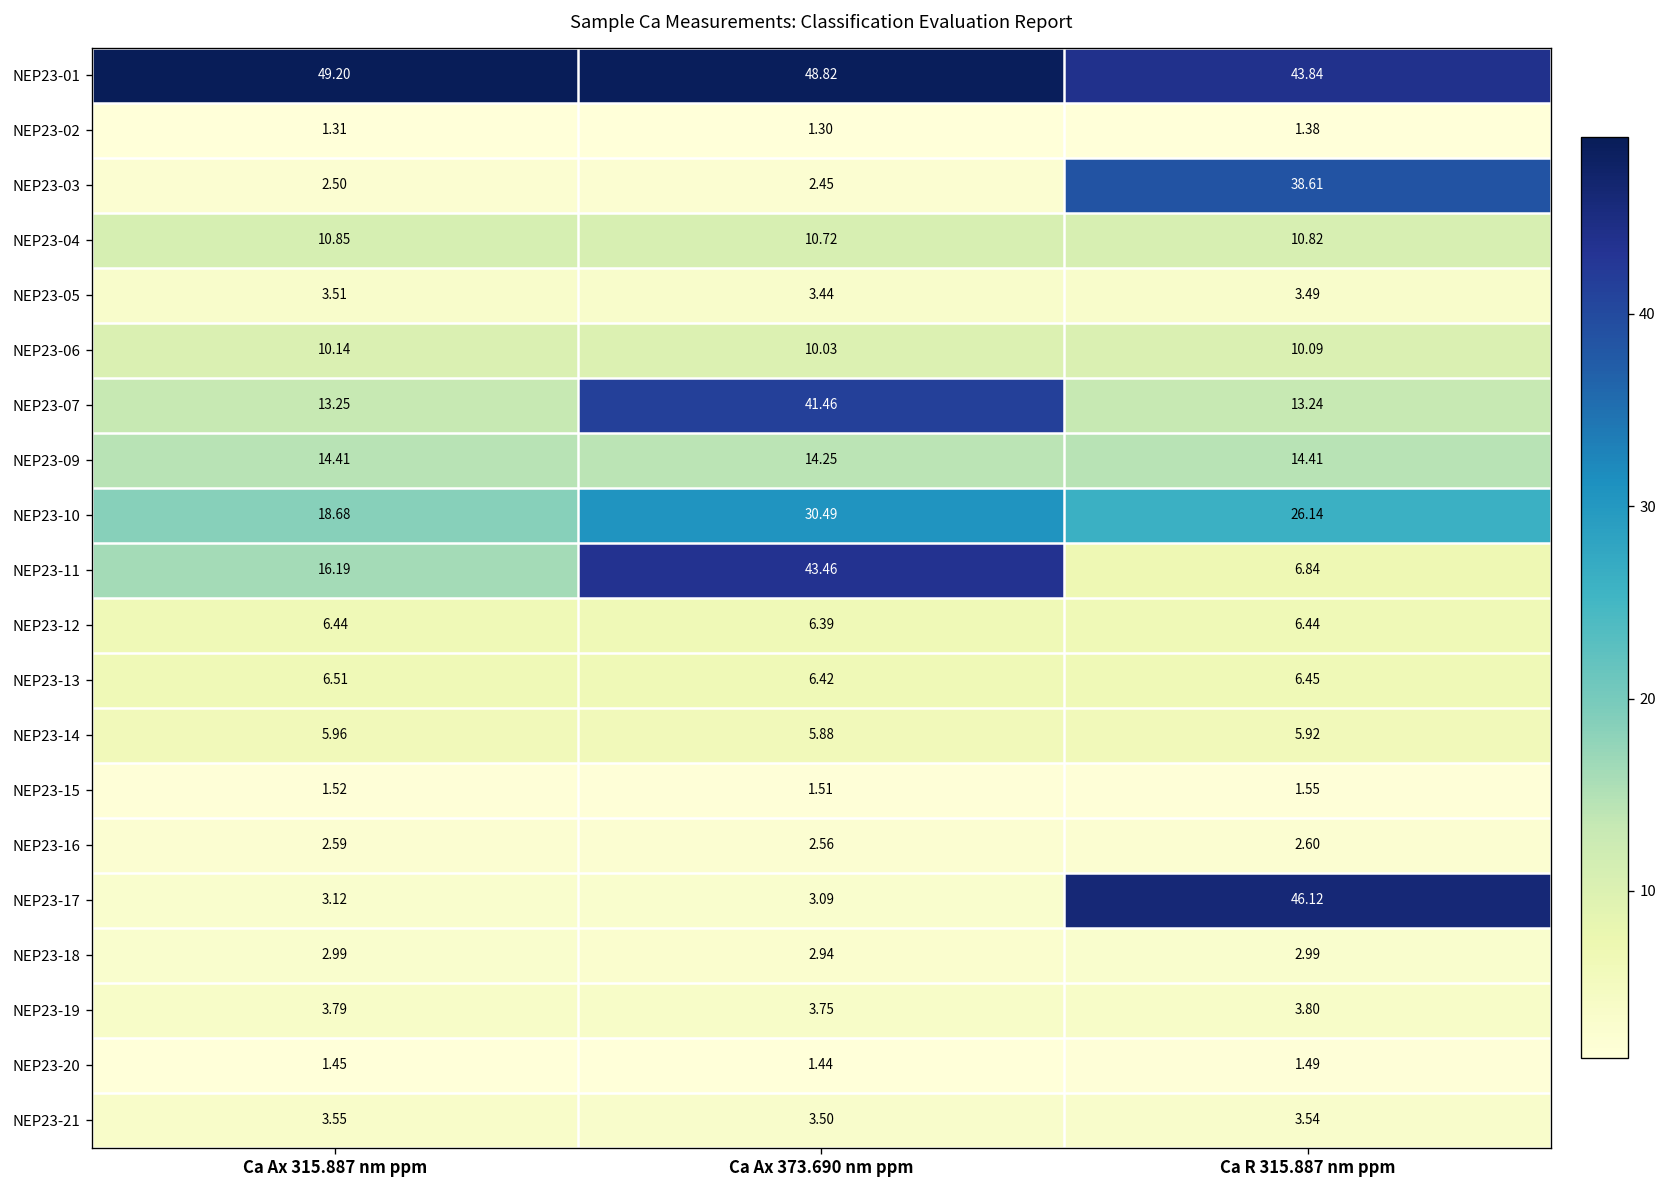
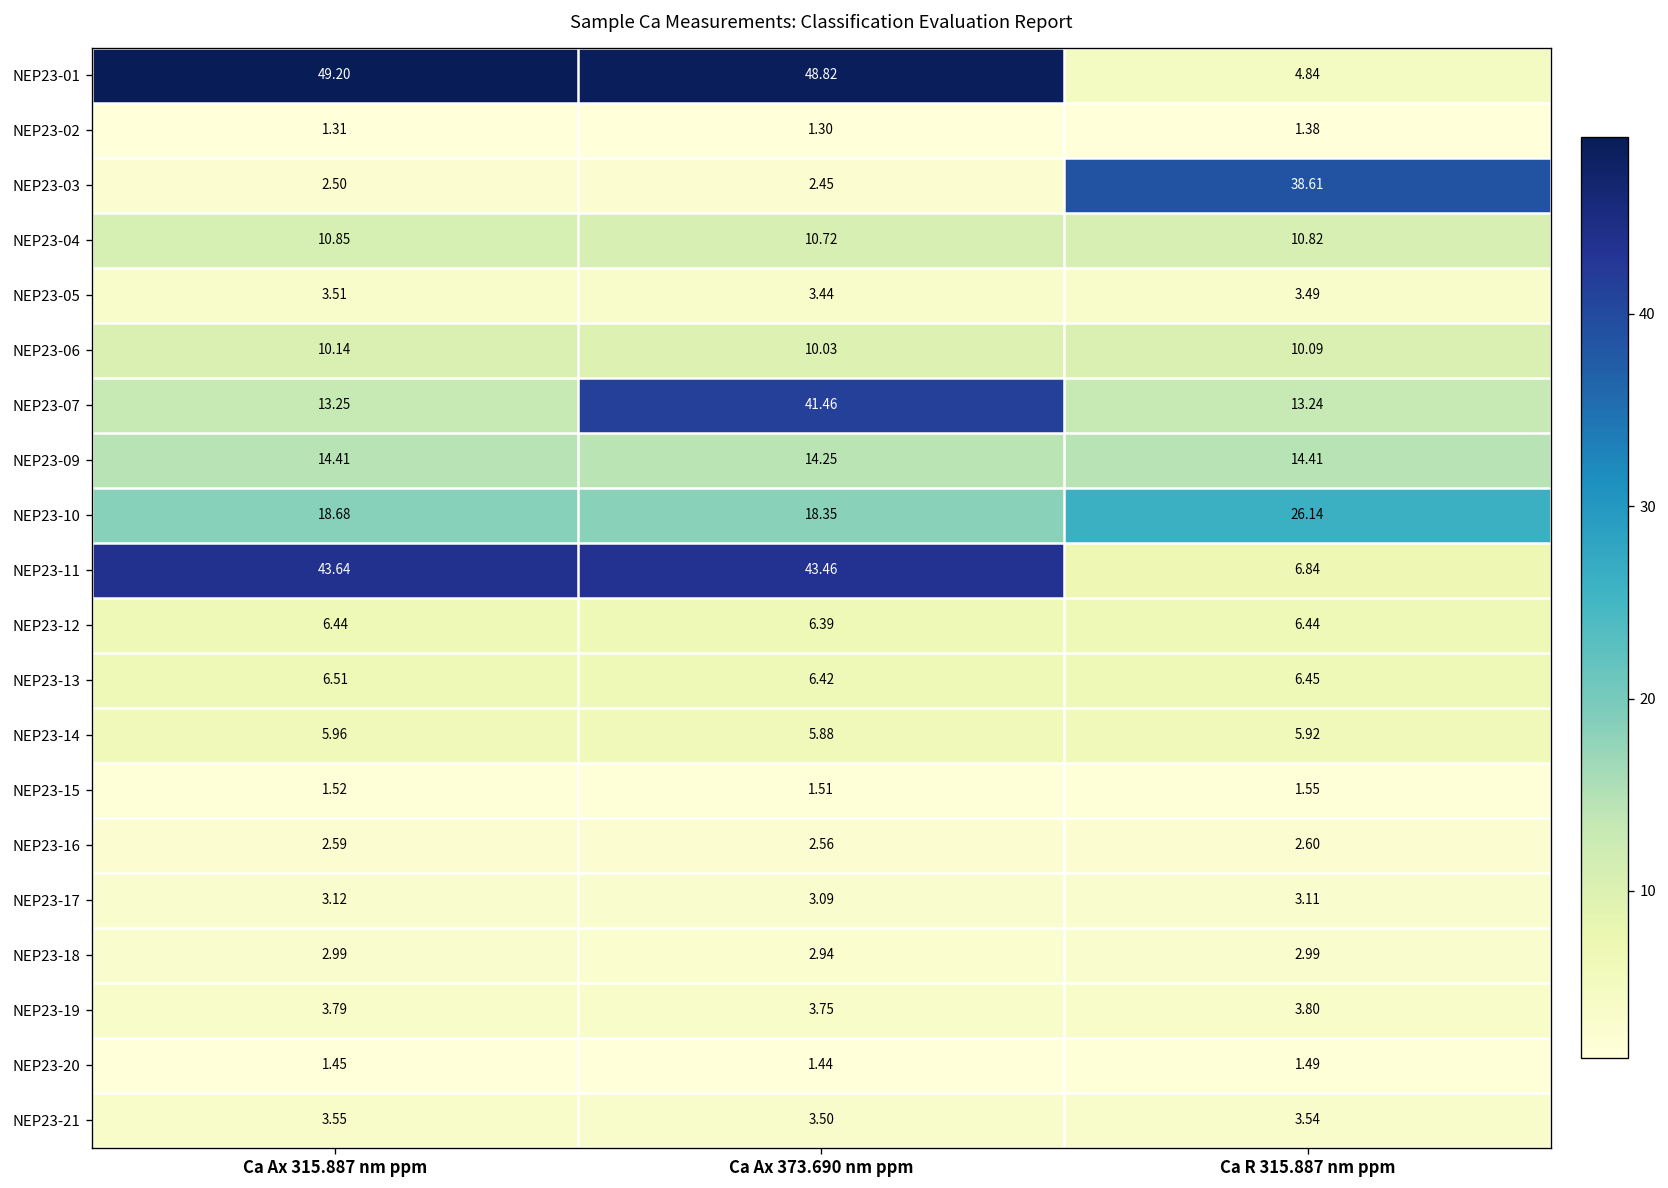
  {
    "NEP23-01": {
      "Ca Ax 315.887 nm ppm": 49.20,
      "Ca Ax 373.690 nm ppm": 48.82,
-     "Ca R 315.887 nm ppm": 43.84
+     "Ca R 315.887 nm ppm": 4.84
    },
    "NEP23-02": {
      "Ca Ax 315.887 nm ppm": 1.31,
      "Ca Ax 373.690 nm ppm": 1.30,
      "Ca R 315.887 nm ppm": 1.38
    },
    "NEP23-03": {
      "Ca Ax 315.887 nm ppm": 2.50,
      "Ca Ax 373.690 nm ppm": 2.45,
      "Ca R 315.887 nm ppm": 38.61
    },
    "NEP23-04": {
      "Ca Ax 315.887 nm ppm": 10.85,
      "Ca Ax 373.690 nm ppm": 10.72,
      "Ca R 315.887 nm ppm": 10.82
    },
    "NEP23-05": {
      "Ca Ax 315.887 nm ppm": 3.51,
      "Ca Ax 373.690 nm ppm": 3.44,
      "Ca R 315.887 nm ppm": 3.49
    },
    "NEP23-06": {
      "Ca Ax 315.887 nm ppm": 10.14,
      "Ca Ax 373.690 nm ppm": 10.03,
      "Ca R 315.887 nm ppm": 10.09
    },
    "NEP23-07": {
      "Ca Ax 315.887 nm ppm": 13.25,
      "Ca Ax 373.690 nm ppm": 41.46,
      "Ca R 315.887 nm ppm": 13.24
    },
    "NEP23-09": {
      "Ca Ax 315.887 nm ppm": 14.41,
      "Ca Ax 373.690 nm ppm": 14.25,
      "Ca R 315.887 nm ppm": 14.41
    },
    "NEP23-10": {
      "Ca Ax 315.887 nm ppm": 18.68,
-     "Ca Ax 373.690 nm ppm": 30.49,
+     "Ca Ax 373.690 nm ppm": 18.35,
      "Ca R 315.887 nm ppm": 26.14
    },
    "NEP23-11": {
-     "Ca Ax 315.887 nm ppm": 16.19,
+     "Ca Ax 315.887 nm ppm": 43.64,
      "Ca Ax 373.690 nm ppm": 43.46,
      "Ca R 315.887 nm ppm": 6.84
    },
    "NEP23-12": {
      "Ca Ax 315.887 nm ppm": 6.44,
      "Ca Ax 373.690 nm ppm": 6.39,
      "Ca R 315.887 nm ppm": 6.44
    },
    "NEP23-13": {
      "Ca Ax 315.887 nm ppm": 6.51,
      "Ca Ax 373.690 nm ppm": 6.42,
      "Ca R 315.887 nm ppm": 6.45
    },
    "NEP23-14": {
      "Ca Ax 315.887 nm ppm": 5.96,
      "Ca Ax 373.690 nm ppm": 5.88,
      "Ca R 315.887 nm ppm": 5.92
    },
    "NEP23-15": {
      "Ca Ax 315.887 nm ppm": 1.52,
      "Ca Ax 373.690 nm ppm": 1.51,
      "Ca R 315.887 nm ppm": 1.55
    },
    "NEP23-16": {
      "Ca Ax 315.887 nm ppm": 2.59,
      "Ca Ax 373.690 nm ppm": 2.56,
      "Ca R 315.887 nm ppm": 2.60
    },
    "NEP23-17": {
      "Ca Ax 315.887 nm ppm": 3.12,
      "Ca Ax 373.690 nm ppm": 3.09,
-     "Ca R 315.887 nm ppm": 46.12
+     "Ca R 315.887 nm ppm": 3.11
    },
    "NEP23-18": {
      "Ca Ax 315.887 nm ppm": 2.99,
      "Ca Ax 373.690 nm ppm": 2.94,
      "Ca R 315.887 nm ppm": 2.99
    },
    "NEP23-19": {
      "Ca Ax 315.887 nm ppm": 3.79,
      "Ca Ax 373.690 nm ppm": 3.75,
      "Ca R 315.887 nm ppm": 3.80
    },
    "NEP23-20": {
      "Ca Ax 315.887 nm ppm": 1.45,
      "Ca Ax 373.690 nm ppm": 1.44,
      "Ca R 315.887 nm ppm": 1.49
    },
    "NEP23-21": {
      "Ca Ax 315.887 nm ppm": 3.55,
      "Ca Ax 373.690 nm ppm": 3.50,
      "Ca R 315.887 nm ppm": 3.54
    }
  }
